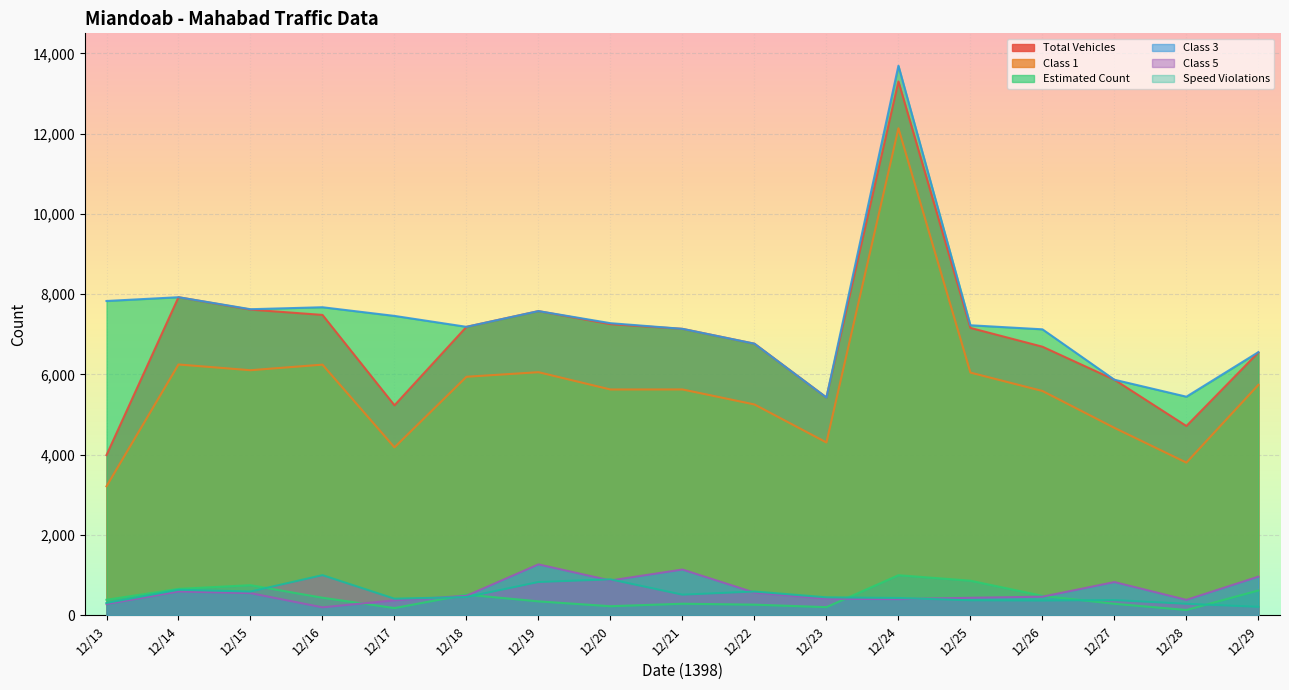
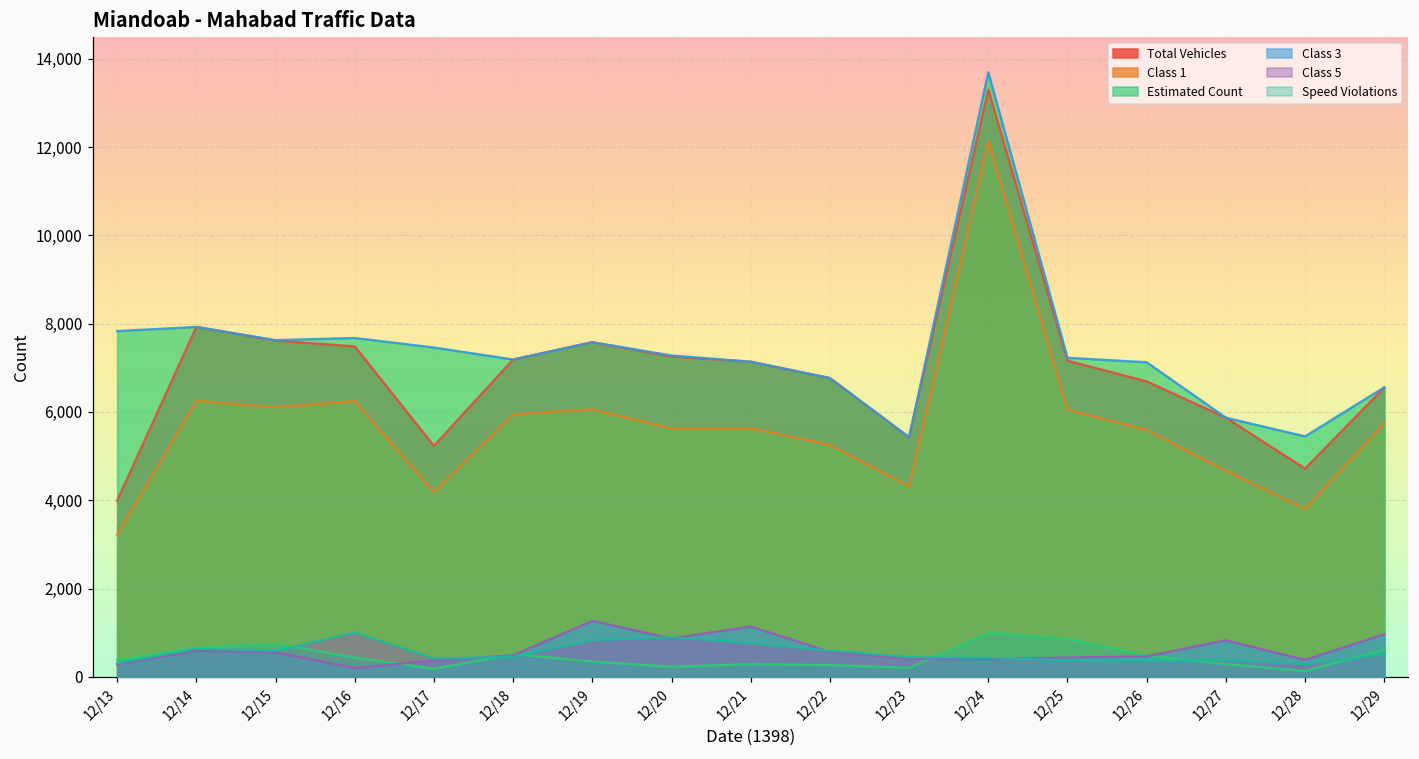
  {
    "Class 3": {
      "12/16": "200",
      "12/19": "1,300",
      "12/21": "1,100",
      "12/25": "400",
      "12/27": "800",
      "12/28": "400",
      "12/29": "1,000"
    },
    "Class 5": {
      "12/16": "1,000",
      "12/19": "800",
-     "12/21": "500",
+     "12/21": "800",
      "12/25": "400",
      "12/26": "400",
      "12/27": "400",
      "12/28": "300",
-     "12/29": "200"
+     "12/29": "500"
    }
  }
